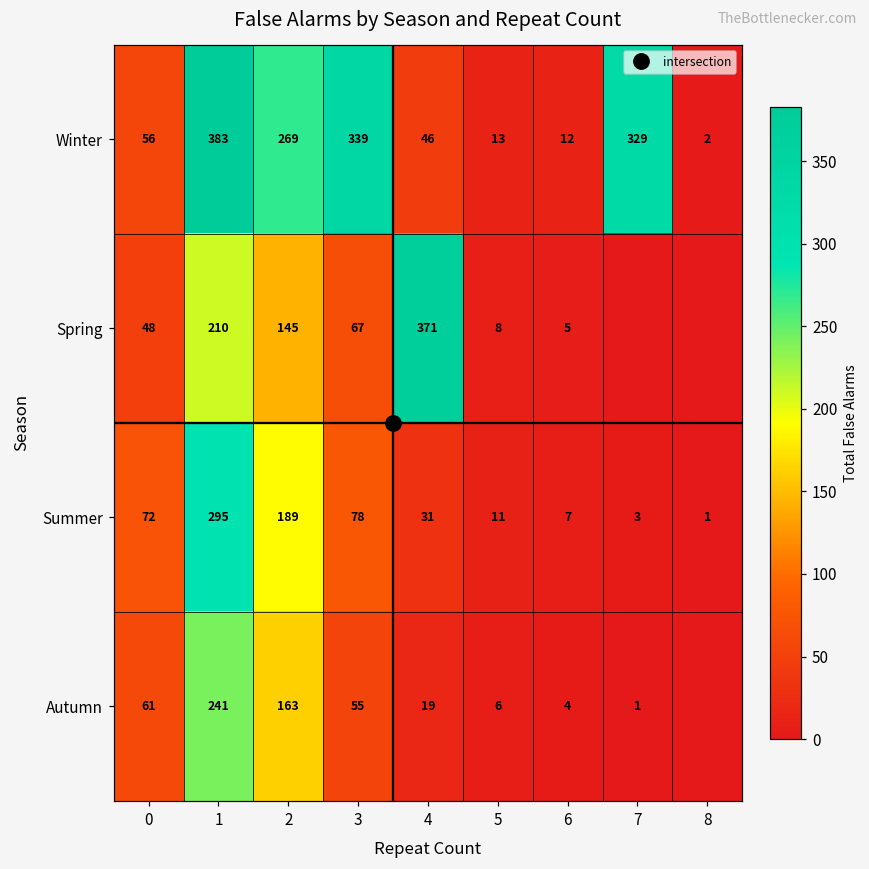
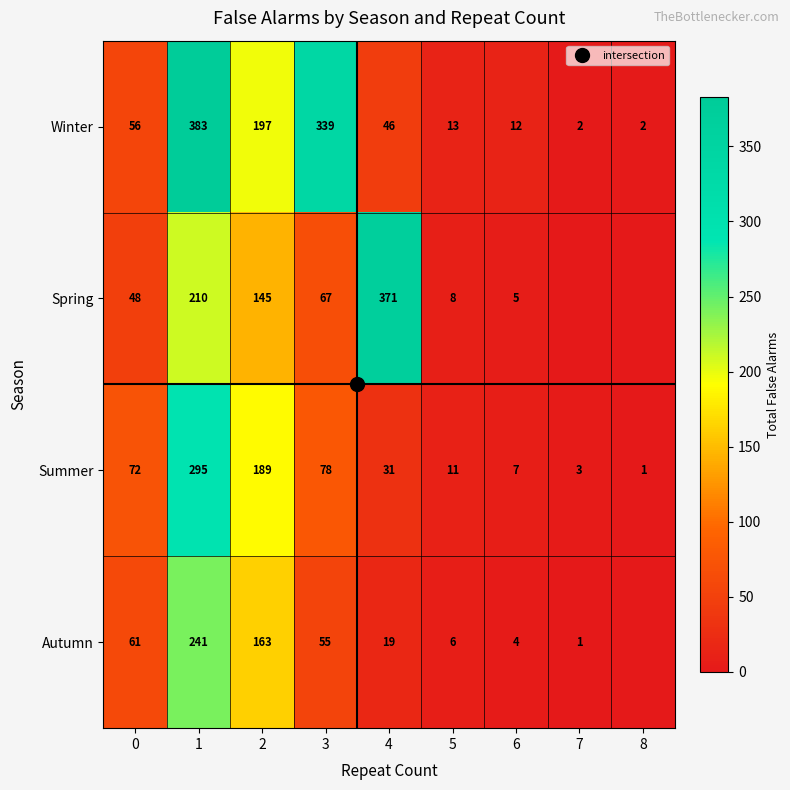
  {
    "Winter": {
      "0": 56,
      "1": 383,
-     "2": 269,
+     "2": 197,
      "3": 339,
      "4": 46,
      "5": 13,
      "6": 12,
-     "7": 329,
+     "7": 2,
      "8": 2
    },
    "Spring": {
      "0": 48,
      "1": 210,
      "2": 145,
      "3": 67,
      "4": 371,
      "5": 8,
      "6": 5
    },
    "Summer": {
      "0": 72,
      "1": 295,
      "2": 189,
      "3": 78,
      "4": 31,
      "5": 11,
      "6": 7,
      "7": 3,
      "8": 1
    },
    "Autumn": {
      "0": 61,
      "1": 241,
      "2": 163,
      "3": 55,
      "4": 19,
      "5": 6,
      "6": 4,
      "7": 1
    }
  }
